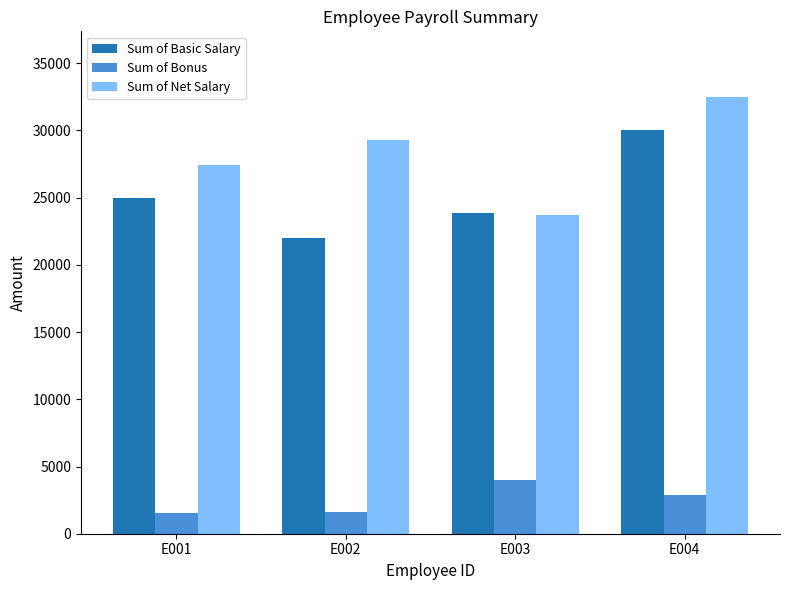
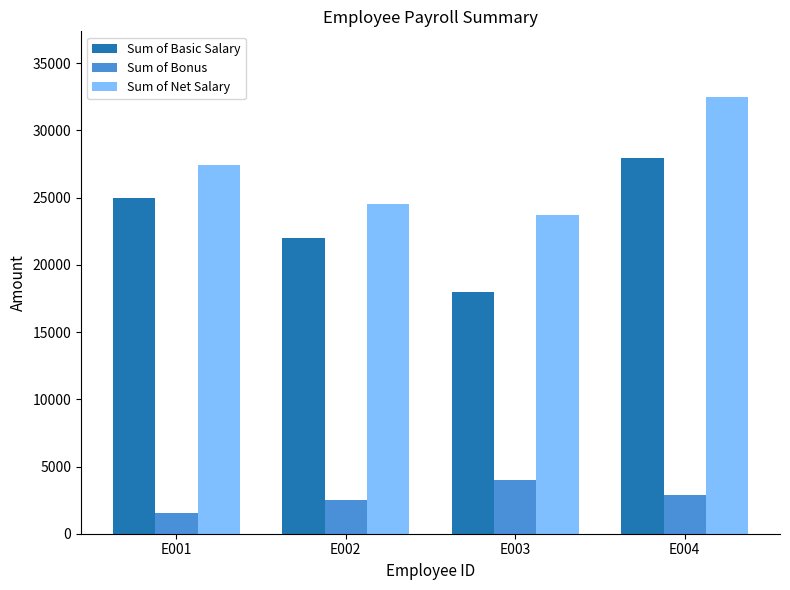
  {
    "Sum of Basic Salary": {
      "E001": 25000,
      "E002": 22000,
-     "E003": 23800,
-     "E004": 30000
+     "E003": 18000,
+     "E004": 27900
    },
    "Sum of Bonus": {
      "E001": 1600,
-     "E002": 1600,
+     "E002": 2500,
      "E003": 4000,
      "E004": 2900
    },
    "Sum of Net Salary": {
      "E001": 27400,
-     "E002": 29300,
+     "E002": 24500,
      "E003": 23700,
      "E004": 32500
    }
  }
